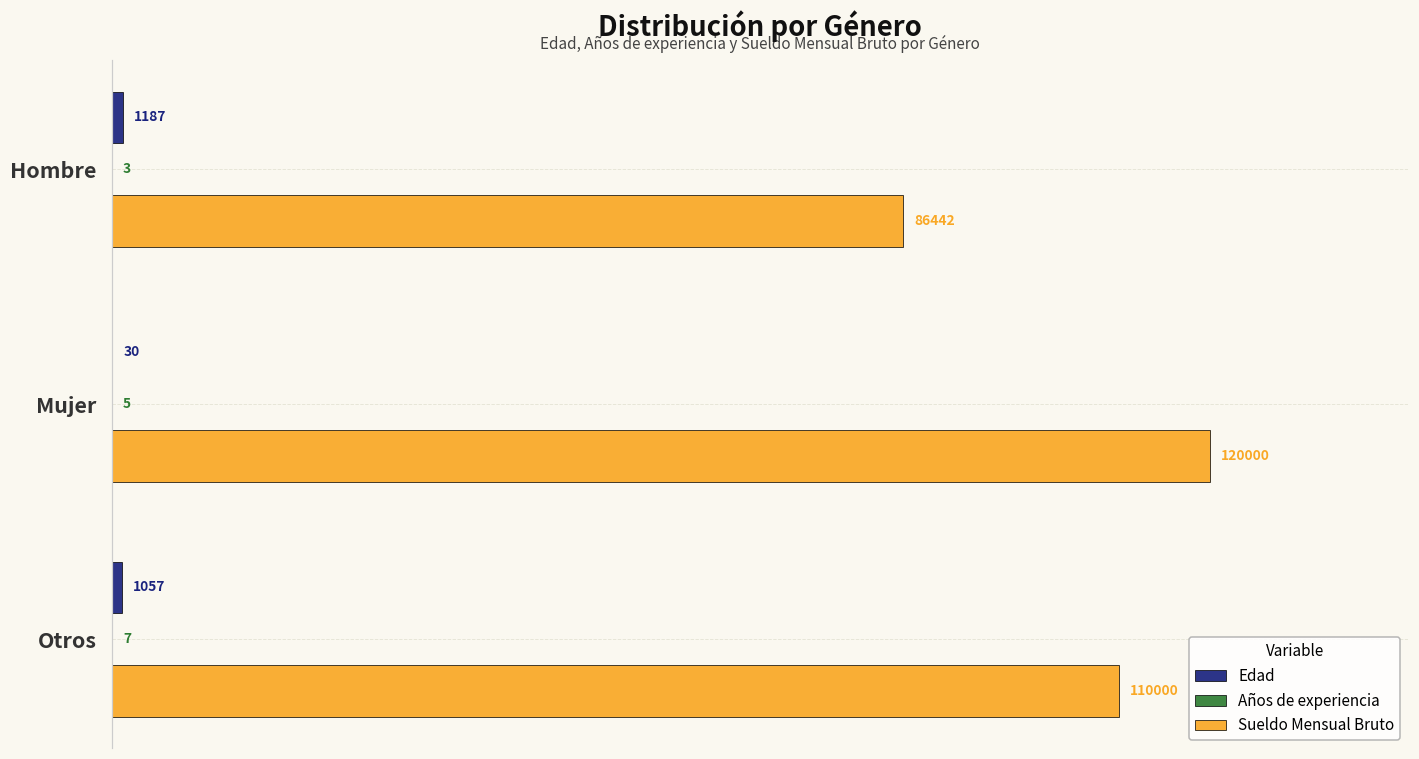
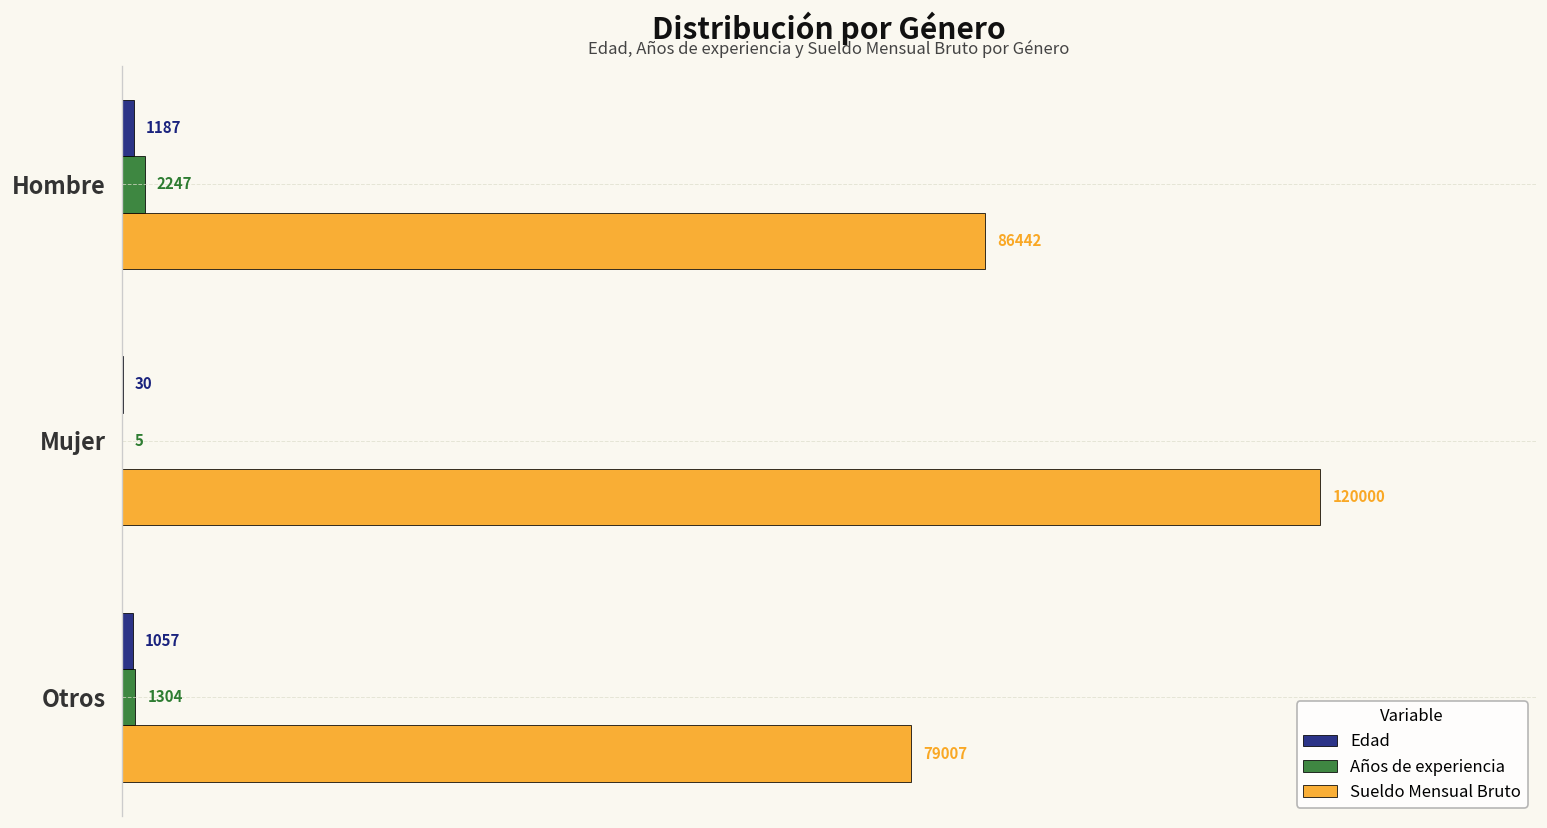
  {
    "Edad": {
      "Hombre": 1187,
      "Mujer": 30,
      "Otros": 1057
    },
    "Años de experiencia": {
-     "Hombre": 3,
+     "Hombre": 2247,
      "Mujer": 5,
-     "Otros": 7
+     "Otros": 1304
    },
    "Sueldo Mensual Bruto": {
      "Hombre": 86442,
      "Mujer": 120000,
-     "Otros": 110000
+     "Otros": 79007
    }
  }
